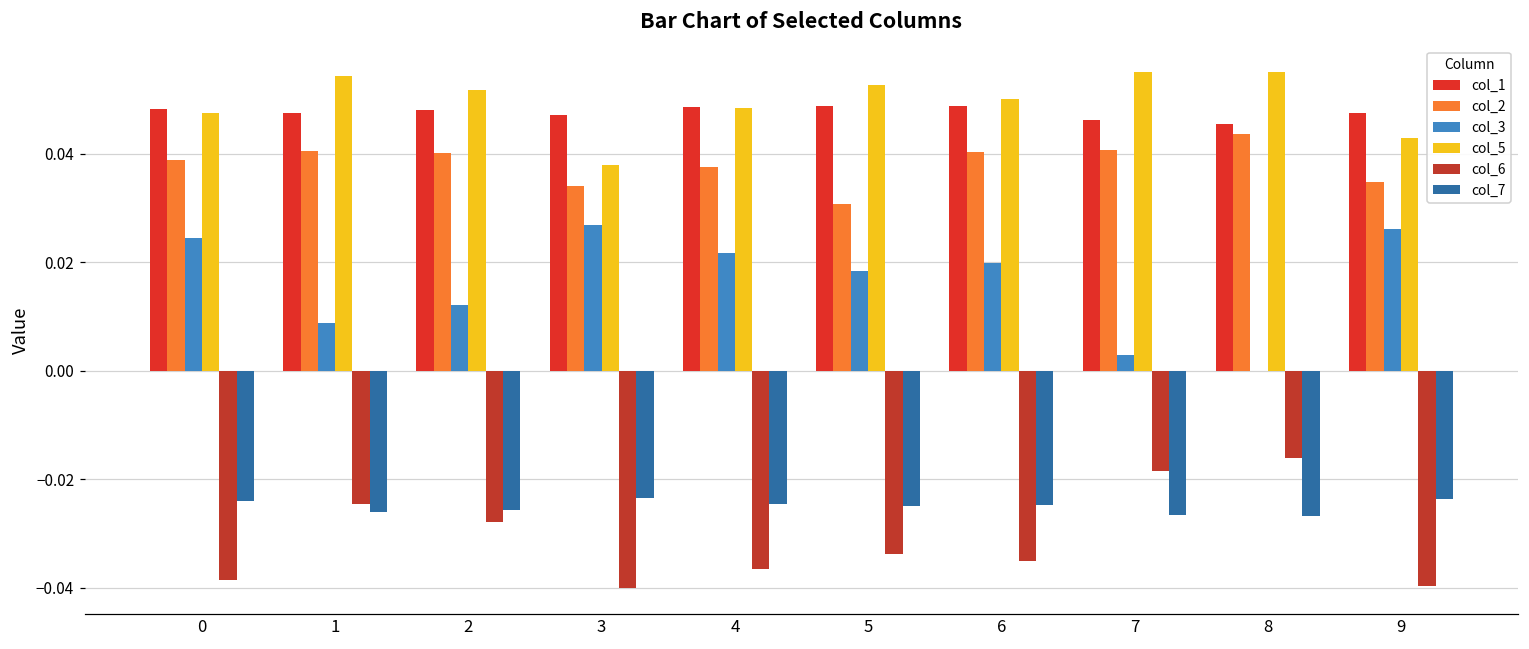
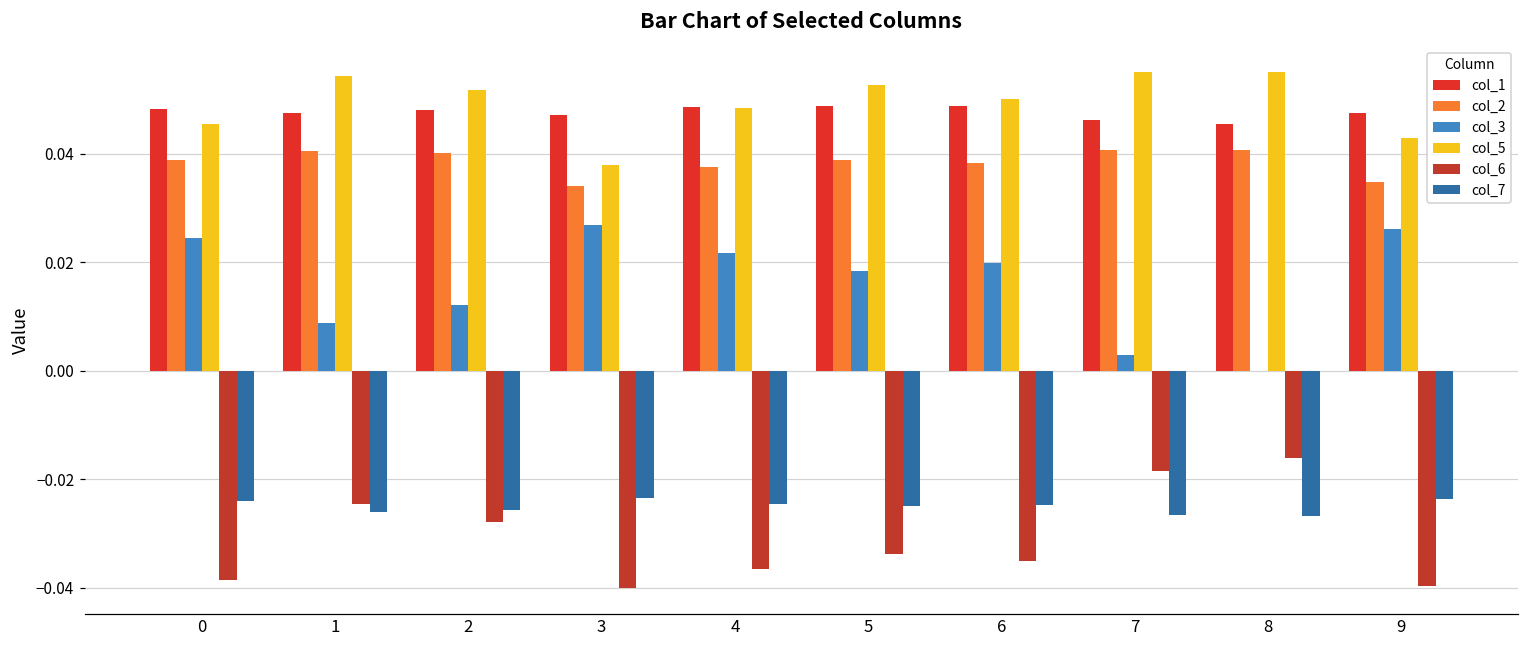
  {
    "col_2": {
      "0": 0.039,
      "1": 0.040,
      "2": 0.040,
      "3": 0.034,
      "4": 0.038,
-     "5": 0.031,
-     "6": 0.040,
+     "5": 0.039,
+     "6": 0.038,
      "7": 0.041,
-     "8": 0.044,
+     "8": 0.041,
      "9": 0.035
    },
    "col_5": {
-     "0": 0.047,
+     "0": 0.046,
      "1": 0.054,
      "2": 0.052,
      "3": 0.038,
      "4": 0.048,
      "5": 0.053,
      "6": 0.050,
      "7": 0.055,
      "8": 0.055,
      "9": 0.043
    }
  }
